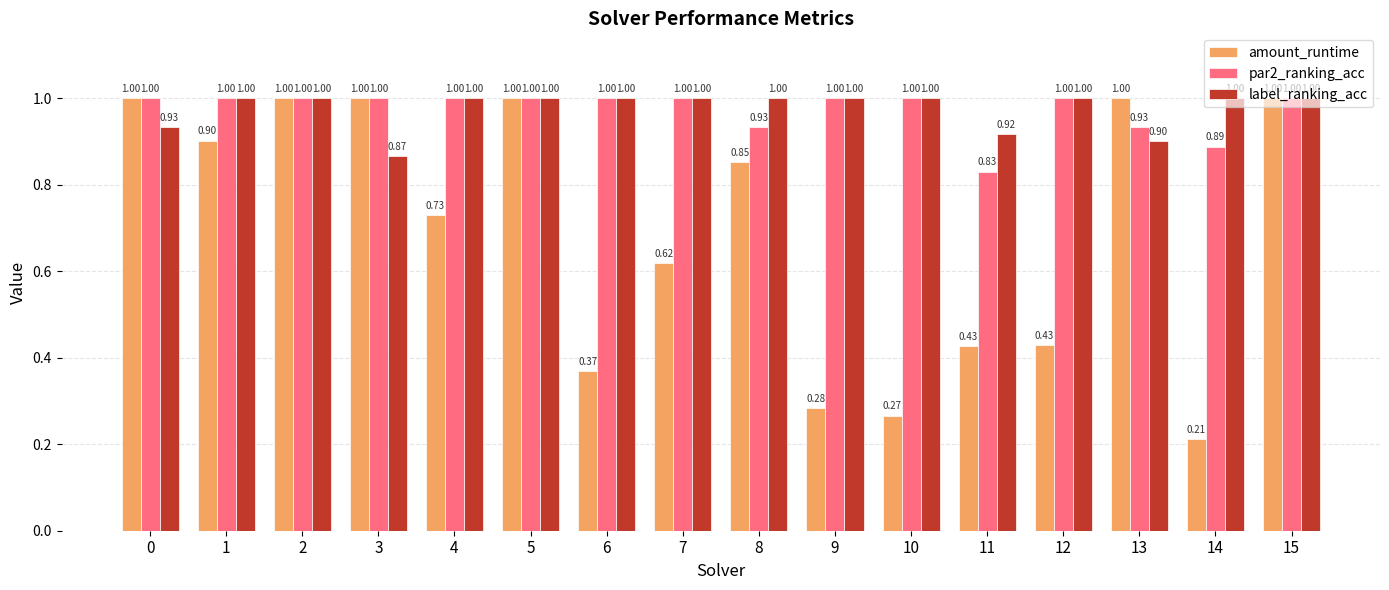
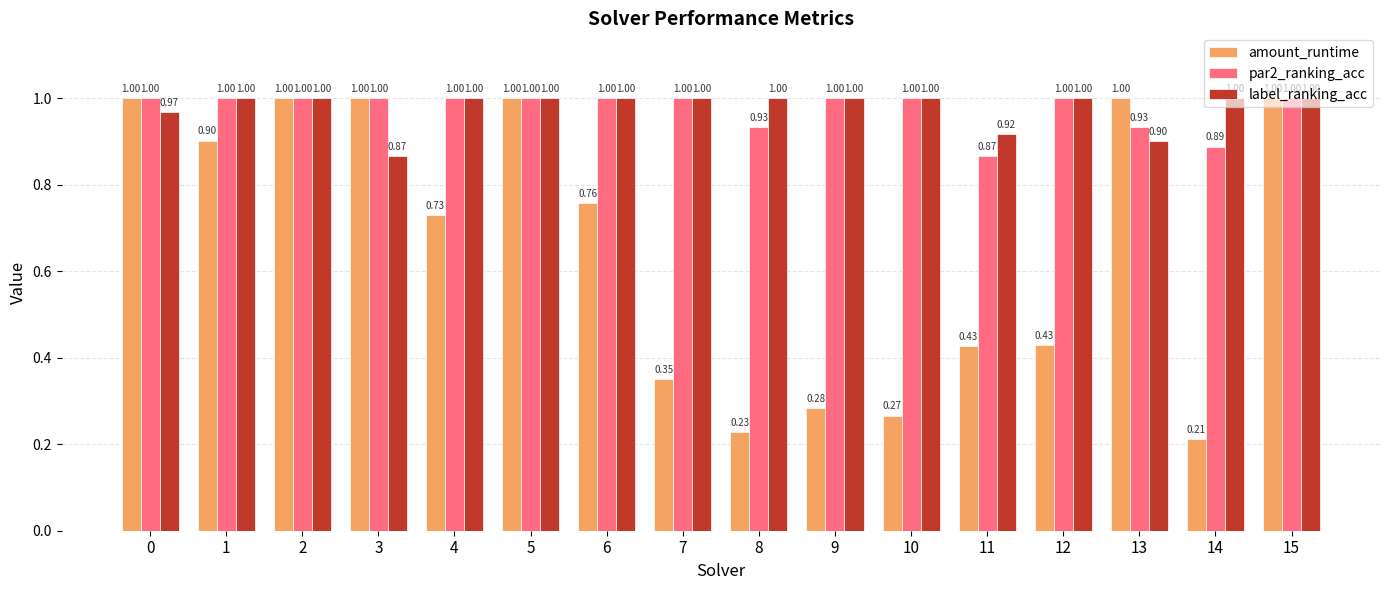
  {
    "amount_runtime": {
      "0": 1.00,
      "1": 0.90,
      "2": 1.00,
      "3": 1.00,
      "4": 0.73,
      "5": 1.00,
-     "6": 0.37,
-     "7": 0.62,
-     "8": 0.85,
+     "6": 0.76,
+     "7": 0.35,
+     "8": 0.23,
      "9": 0.28,
      "10": 0.27,
      "11": 0.43,
      "12": 0.43,
      "13": 1.00,
      "14": 0.21
    },
    "par2_ranking_acc": {
      "0": 1.00,
      "1": 1.00,
      "2": 1.00,
      "3": 1.00,
      "4": 1.00,
      "5": 1.00,
      "6": 1.00,
      "7": 1.00,
      "8": 0.93,
      "9": 1.00,
      "10": 1.00,
-     "11": 0.83,
+     "11": 0.87,
      "12": 1.00,
      "13": 0.93,
      "14": 0.89
    },
    "label_ranking_acc": {
-     "0": 0.93,
+     "0": 0.97,
      "1": 1.00,
      "2": 1.00,
      "3": 0.87,
      "4": 1.00,
      "5": 1.00,
      "6": 1.00,
      "7": 1.00,
      "8": 1.00,
      "9": 1.00,
      "10": 1.00,
      "11": 0.92,
      "12": 1.00,
      "13": 0.90
    }
  }
